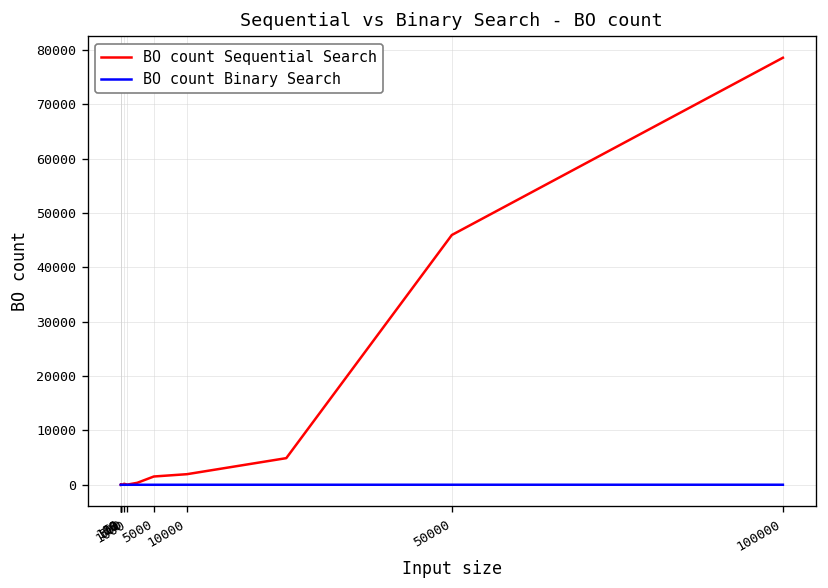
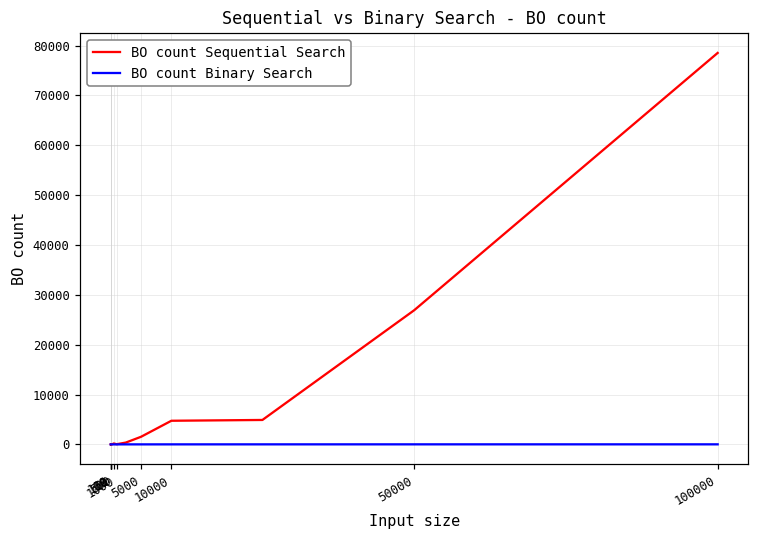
  {
    "BO count Sequential Search": {
      "5000": 2000,
-     "10000": 2000,
-     "50000": 46000,
+     "10000": 5000,
+     "50000": 27000,
      "100000": 79000
    },
    "BO count Binary Search": {
      "5000": 0,
      "10000": 0,
      "50000": 0,
      "100000": 0
    }
  }
